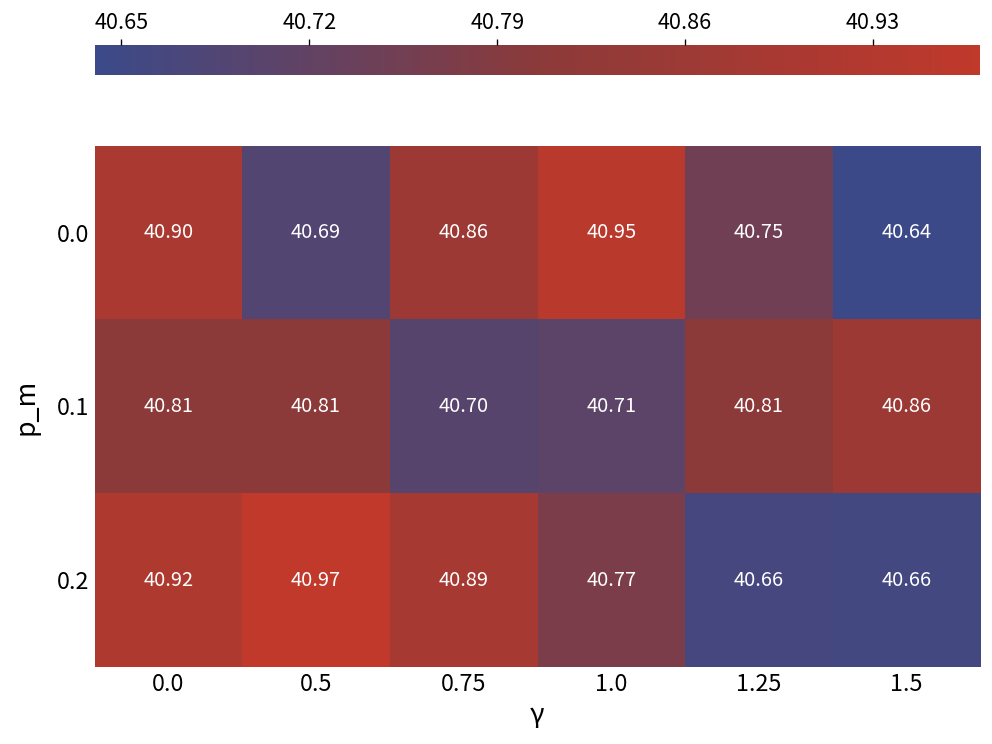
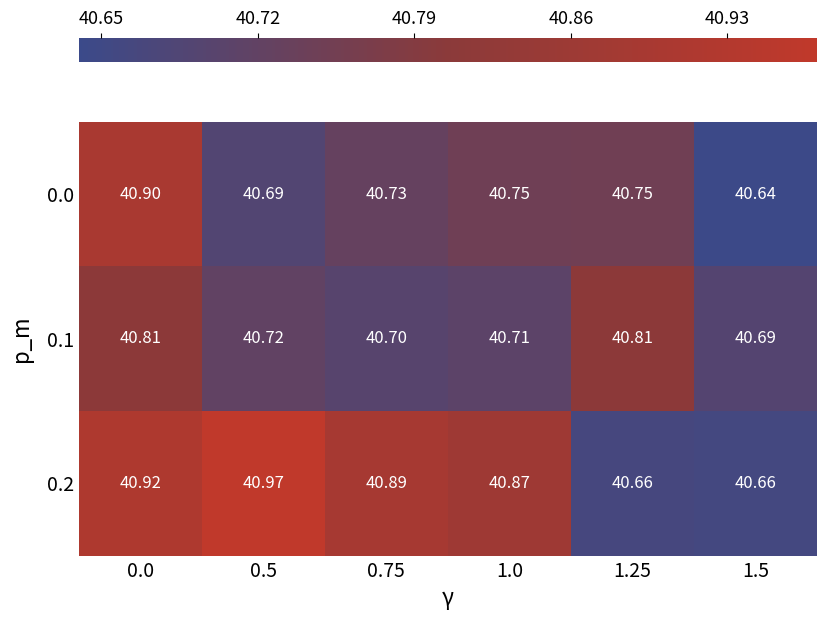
  {
    "0.0": {
      "0.0": 40.90,
      "0.5": 40.69,
-     "0.75": 40.86,
-     "1.0": 40.95,
+     "0.75": 40.73,
+     "1.0": 40.75,
      "1.25": 40.75,
      "1.5": 40.64
    },
    "0.1": {
      "0.0": 40.81,
-     "0.5": 40.81,
+     "0.5": 40.72,
      "0.75": 40.70,
      "1.0": 40.71,
      "1.25": 40.81,
-     "1.5": 40.86
+     "1.5": 40.69
    },
    "0.2": {
      "0.0": 40.92,
      "0.5": 40.97,
      "0.75": 40.89,
-     "1.0": 40.77,
+     "1.0": 40.87,
      "1.25": 40.66,
      "1.5": 40.66
    }
  }
